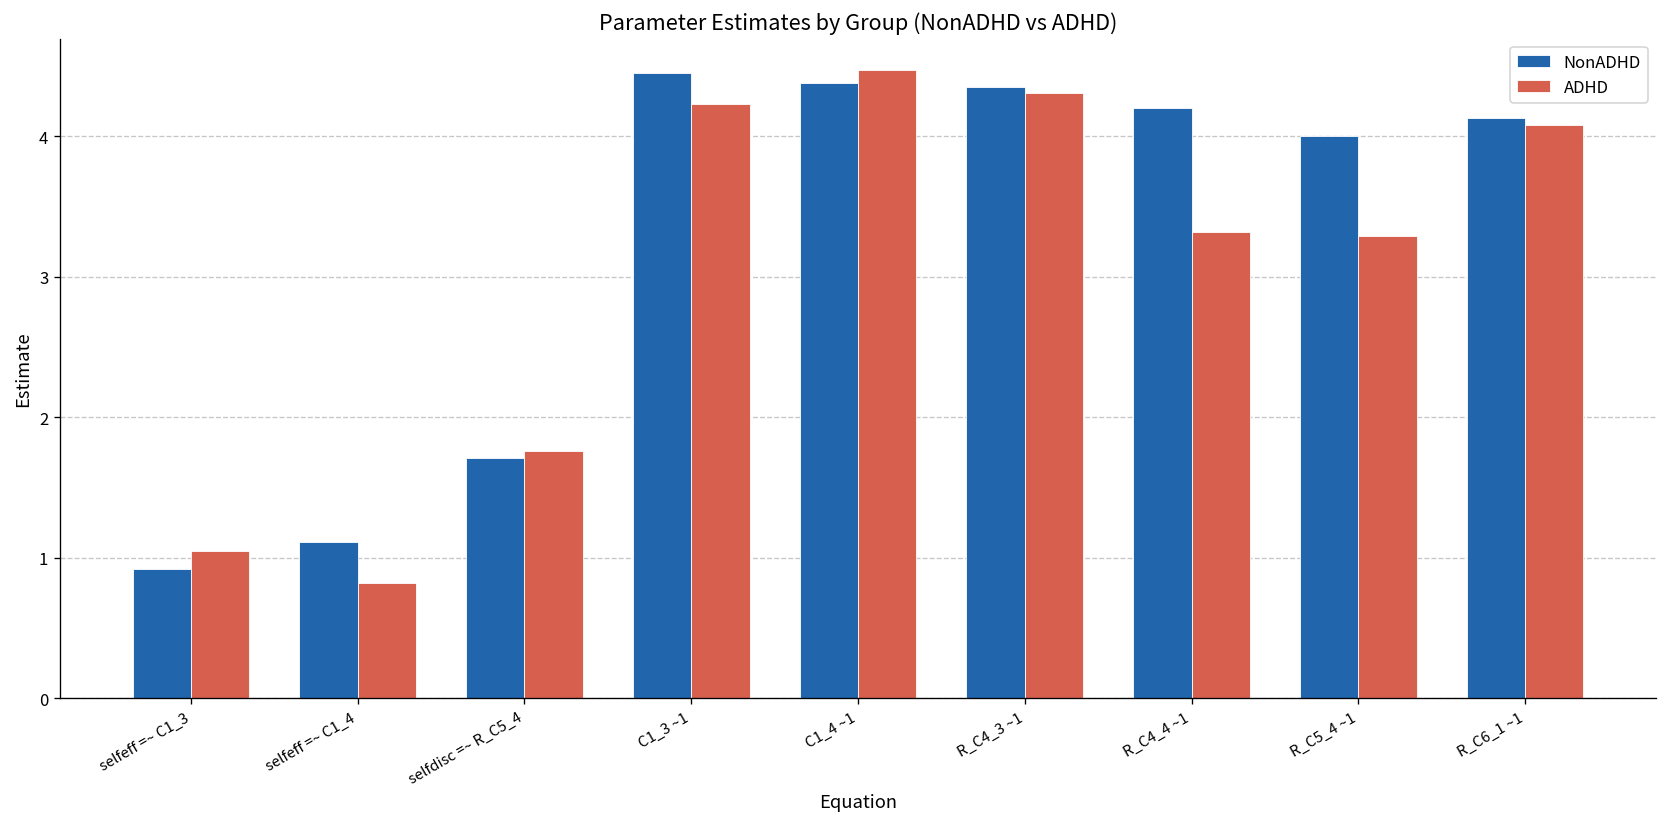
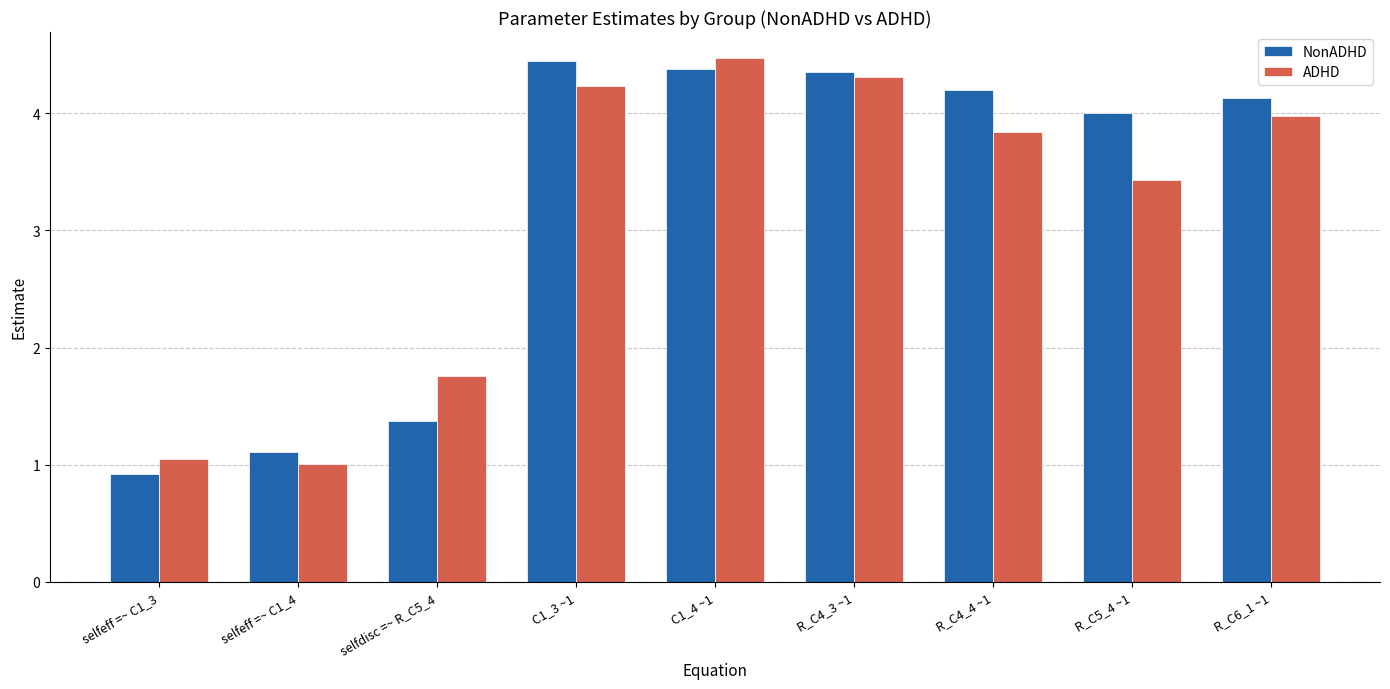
  {
    "NonADHD": {
      "selfeff =~ C1_3": 0.92,
      "selfeff =~ C1_4": 1.11,
-     "selfdisc =~ R_C5_4": 1.71,
+     "selfdisc =~ R_C5_4": 1.37,
      "C1_3 ~1": 4.45,
      "C1_4 ~1": 4.38,
      "R_C4_3 ~1": 4.35,
      "R_C4_4 ~1": 4.20,
      "R_C5_4 ~1": 4.00,
      "R_C6_1 ~1": 4.13
    },
    "ADHD": {
      "selfeff =~ C1_3": 1.05,
-     "selfeff =~ C1_4": 0.82,
+     "selfeff =~ C1_4": 1.01,
      "selfdisc =~ R_C5_4": 1.76,
      "C1_3 ~1": 4.23,
      "C1_4 ~1": 4.47,
      "R_C4_3 ~1": 4.31,
-     "R_C4_4 ~1": 3.32,
-     "R_C5_4 ~1": 3.29,
-     "R_C6_1 ~1": 4.08
+     "R_C4_4 ~1": 3.84,
+     "R_C5_4 ~1": 3.43,
+     "R_C6_1 ~1": 3.98
    }
  }
